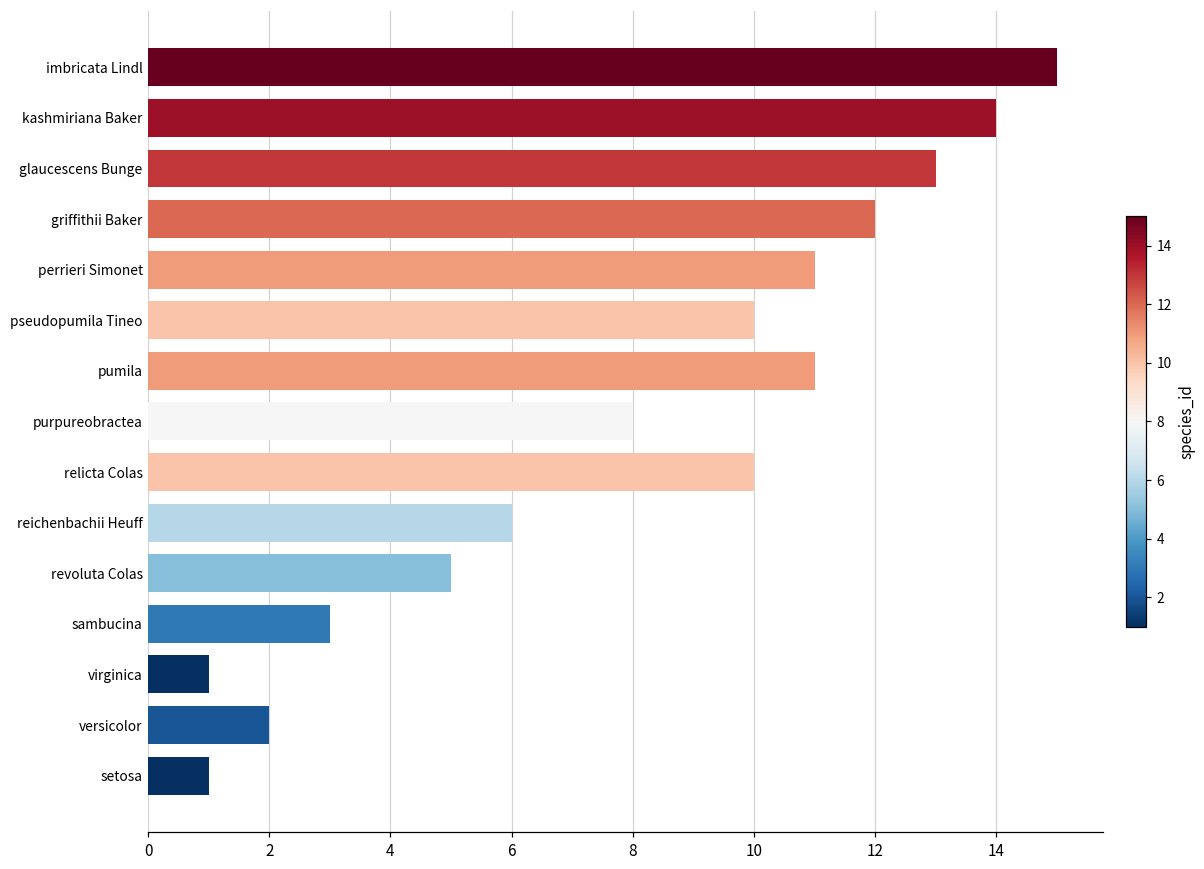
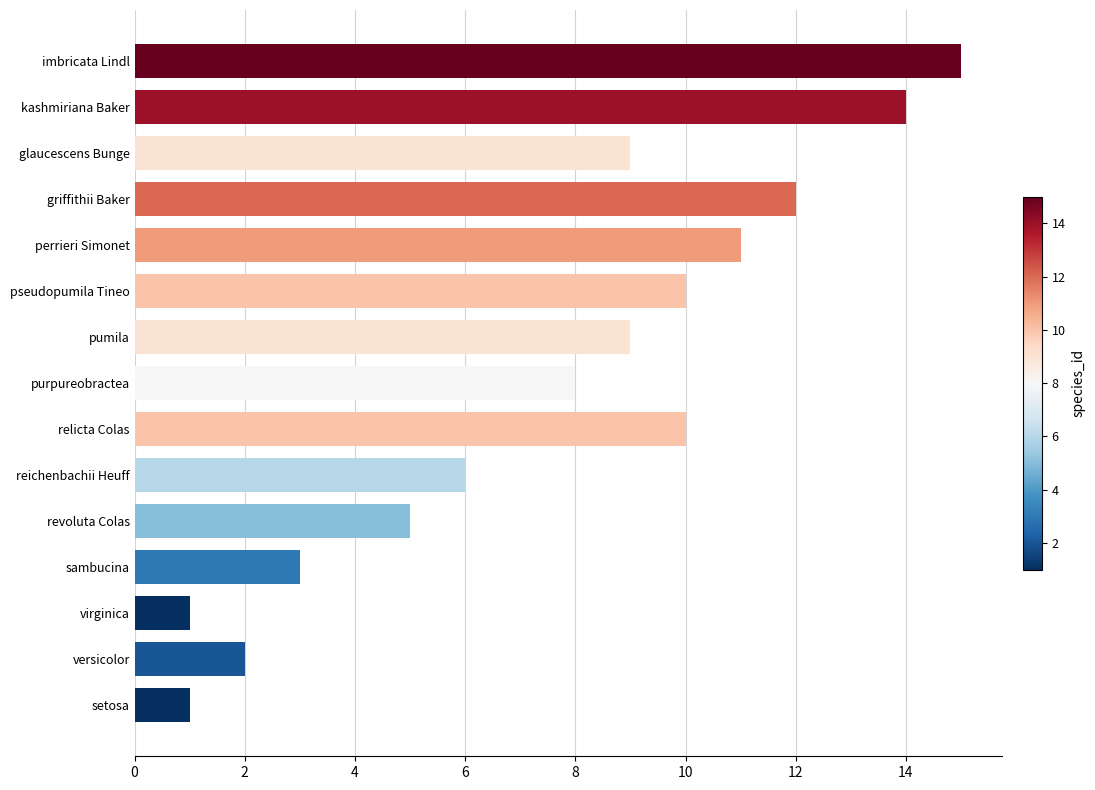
  {
    "imbricata Lindl": 15,
    "kashmiriana Baker": 14,
-   "glaucescens Bunge": 13,
+   "glaucescens Bunge": 9,
    "griffithii Baker": 12,
    "perrieri Simonet": 11,
    "pseudopumila Tineo": 10,
-   "pumila": 11,
+   "pumila": 9,
    "purpureobractea": 8,
    "relicta Colas": 10,
    "reichenbachii Heuff": 6,
    "revoluta Colas": 5,
    "sambucina": 3,
    "virginica": 1,
    "versicolor": 2,
    "setosa": 1
  }
